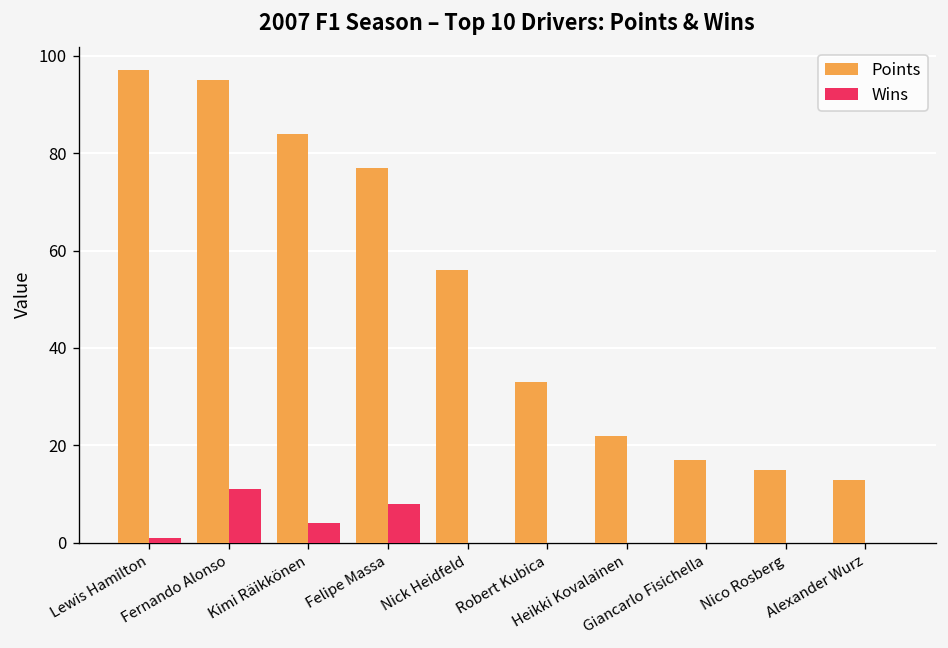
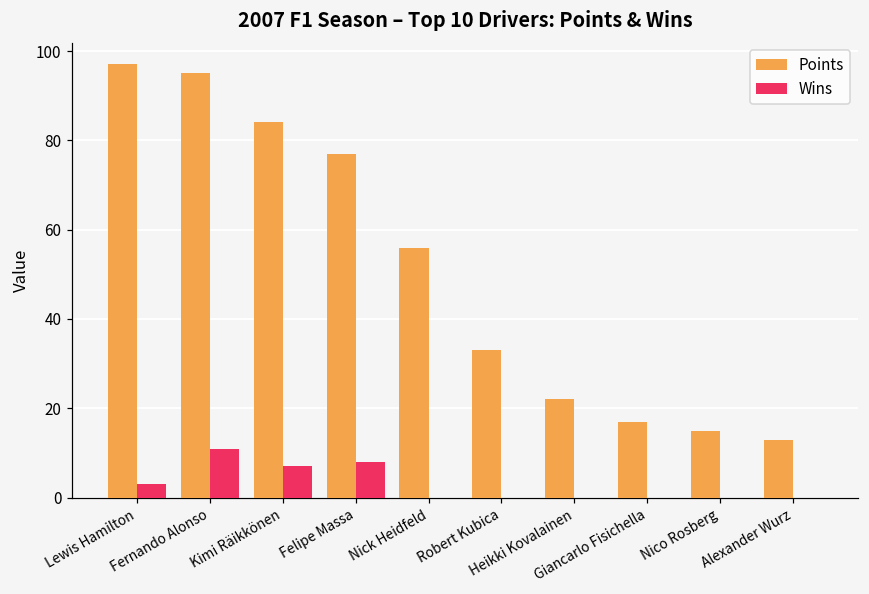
  {
    "Points": {
      "Lewis Hamilton": 97,
      "Fernando Alonso": 95,
      "Kimi Räikkönen": 84,
      "Felipe Massa": 77,
      "Nick Heidfeld": 56,
      "Robert Kubica": 33,
      "Heikki Kovalainen": 22,
      "Giancarlo Fisichella": 17,
      "Nico Rosberg": 15,
      "Alexander Wurz": 13
    },
    "Wins": {
-     "Lewis Hamilton": 1,
+     "Lewis Hamilton": 3,
      "Fernando Alonso": 11,
-     "Kimi Räikkönen": 4,
+     "Kimi Räikkönen": 7,
      "Felipe Massa": 8,
      "Nick Heidfeld": 0,
      "Robert Kubica": 0,
      "Heikki Kovalainen": 0,
      "Giancarlo Fisichella": 0,
      "Nico Rosberg": 0,
      "Alexander Wurz": 0
    }
  }
